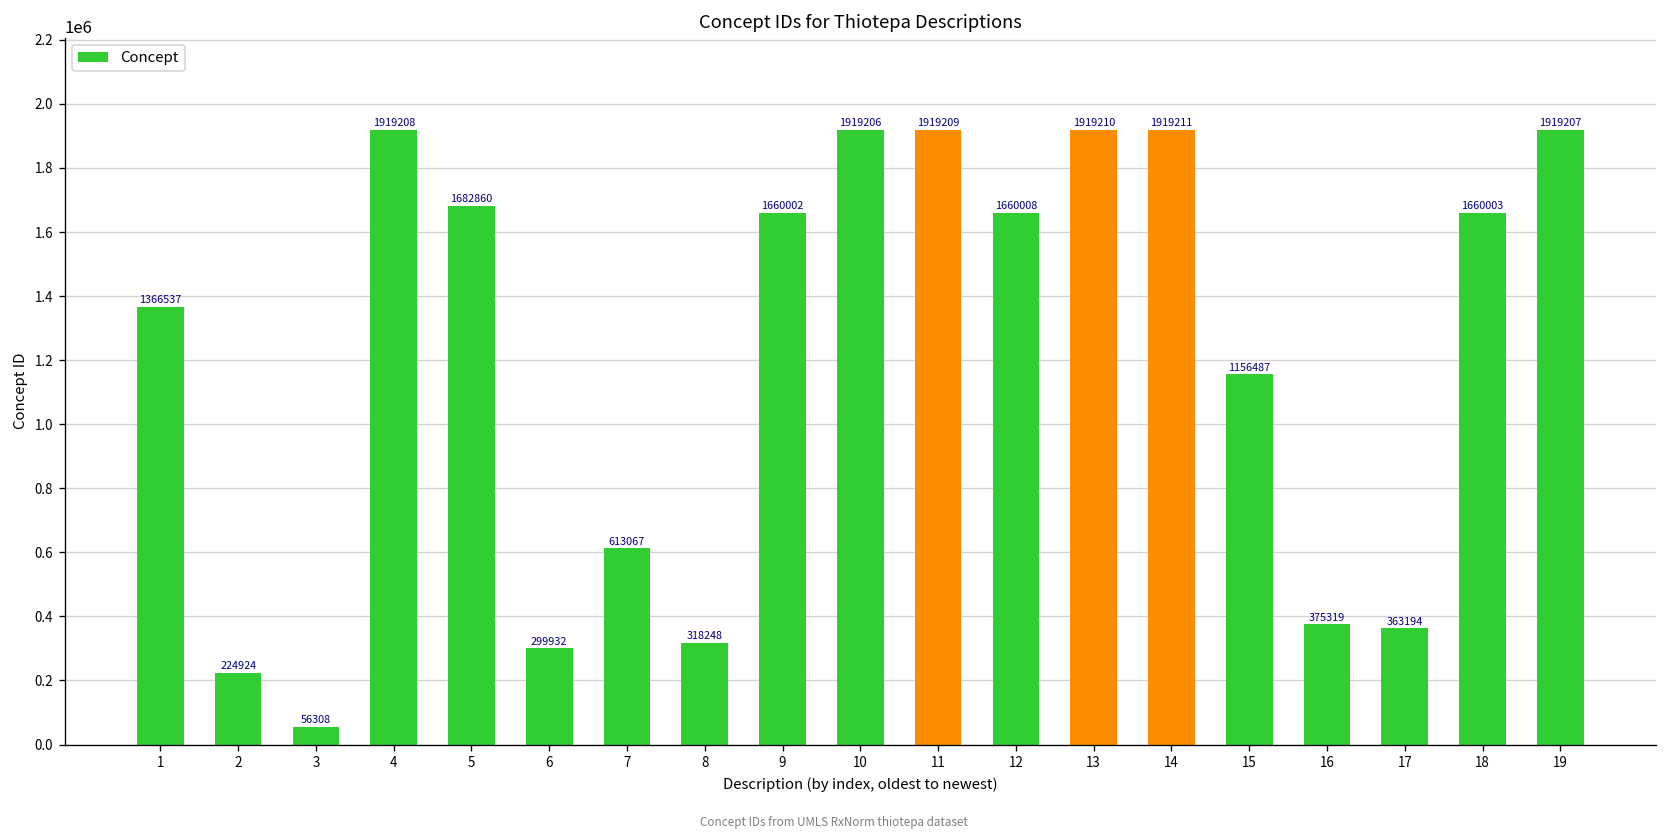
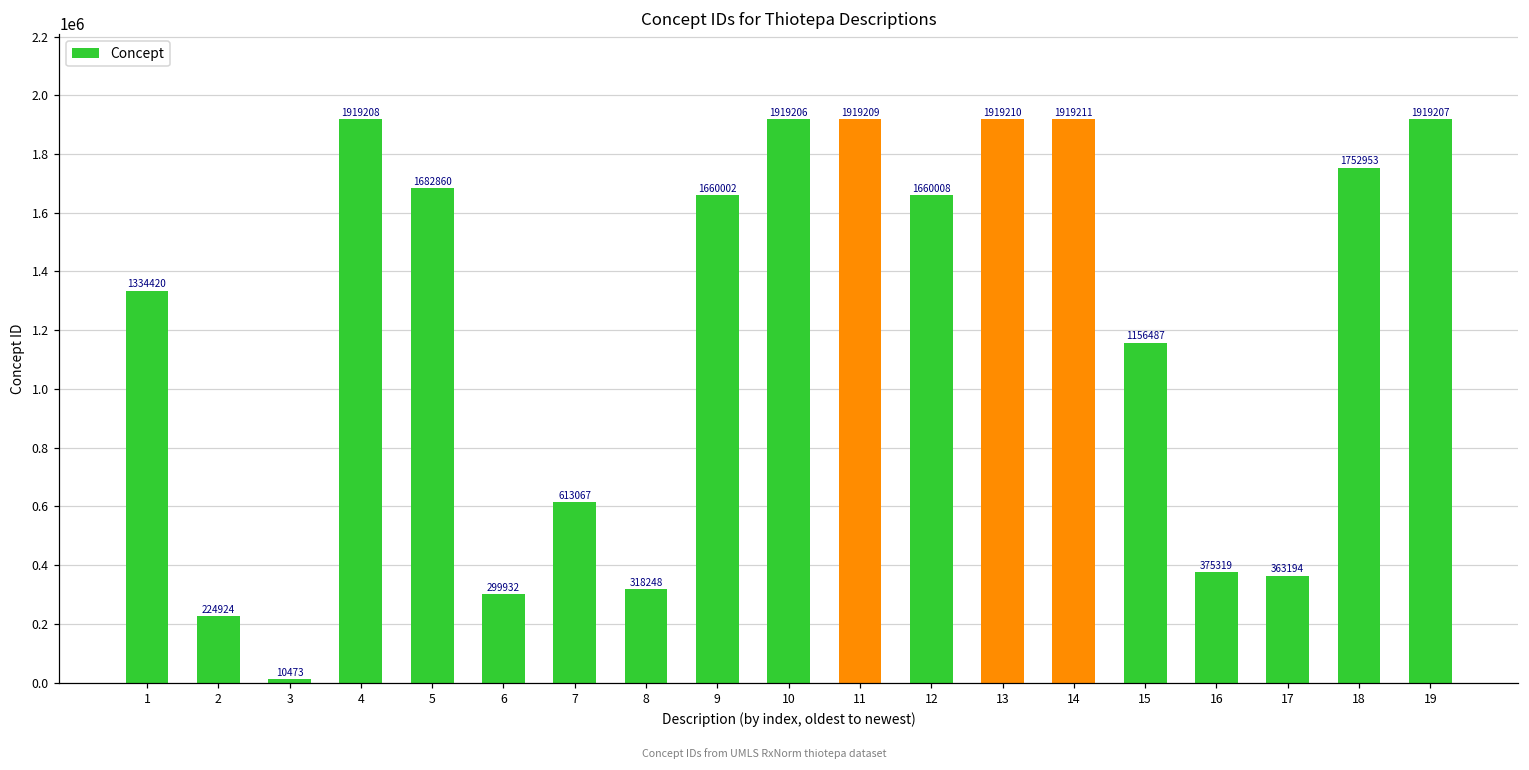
  {
-   "1": 1366537,
+   "1": 1334420,
    "2": 224924,
-   "3": 56308,
+   "3": 10473,
    "4": 1919208,
    "5": 1682860,
    "6": 299932,
    "7": 613067,
    "8": 318248,
    "9": 1660002,
    "10": 1919206,
    "11": 1919209,
    "12": 1660008,
    "13": 1919210,
    "14": 1919211,
    "15": 1156487,
    "16": 375319,
    "17": 363194,
-   "18": 1660003,
+   "18": 1752953,
    "19": 1919207
  }
